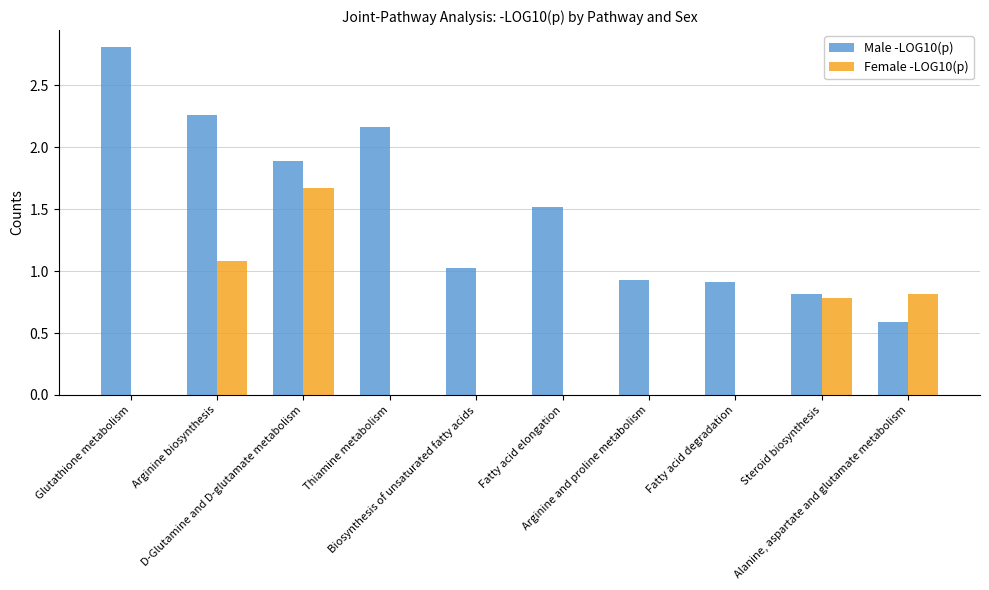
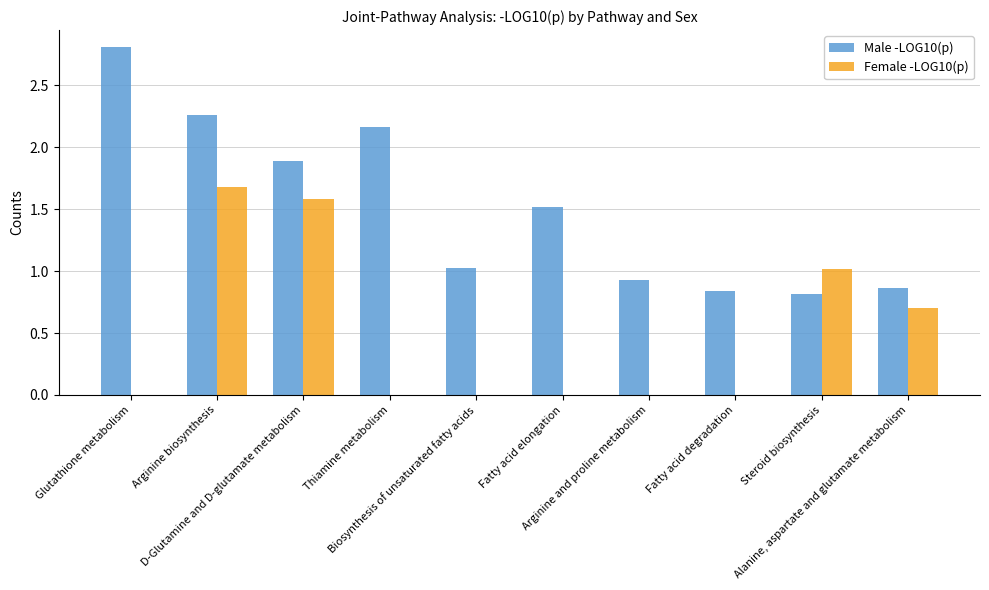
  {
    "Male -LOG10(p)": {
      "Glutathione metabolism": 2.81,
      "Arginine biosynthesis": 2.26,
      "D-Glutamine and D-glutamate metabolism": 1.89,
      "Thiamine metabolism": 2.17,
      "Biosynthesis of unsaturated fatty acids": 1.02,
      "Fatty acid elongation": 1.52,
      "Arginine and proline metabolism": 0.93,
-     "Fatty acid degradation": 0.91,
+     "Fatty acid degradation": 0.84,
      "Steroid biosynthesis": 0.82,
-     "Alanine, aspartate and glutamate metabolism": 0.59
+     "Alanine, aspartate and glutamate metabolism": 0.86
    },
    "Female -LOG10(p)": {
      "Glutathione metabolism": 0.00,
-     "Arginine biosynthesis": 1.08,
-     "D-Glutamine and D-glutamate metabolism": 1.67,
+     "Arginine biosynthesis": 1.68,
+     "D-Glutamine and D-glutamate metabolism": 1.59,
      "Thiamine metabolism": 0.00,
      "Biosynthesis of unsaturated fatty acids": 0.00,
      "Fatty acid elongation": 0.00,
      "Arginine and proline metabolism": 0.00,
      "Fatty acid degradation": 0.00,
-     "Steroid biosynthesis": 0.78,
-     "Alanine, aspartate and glutamate metabolism": 0.81
+     "Steroid biosynthesis": 1.02,
+     "Alanine, aspartate and glutamate metabolism": 0.70
    }
  }
